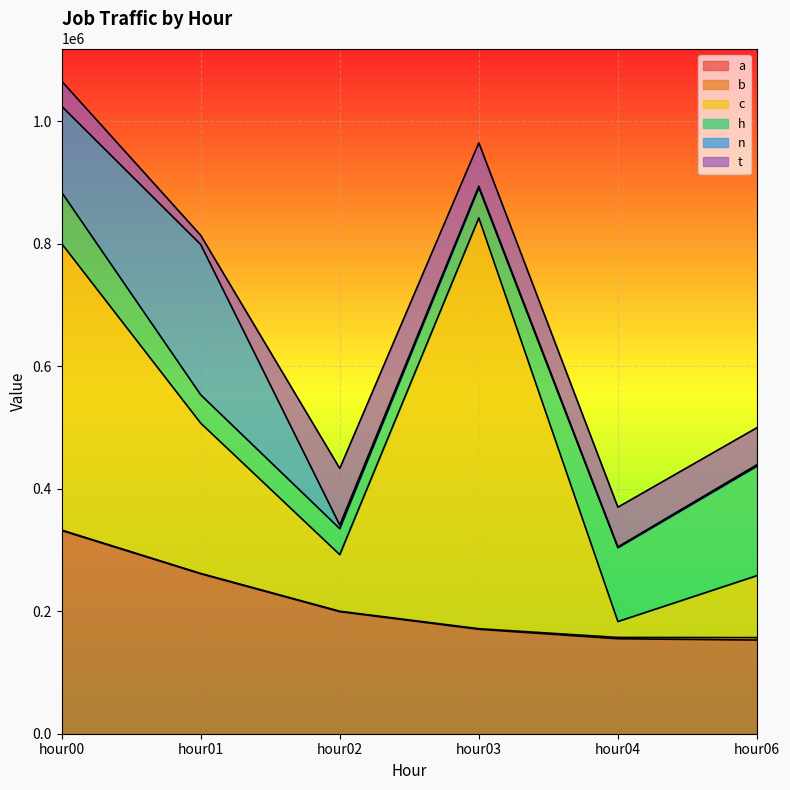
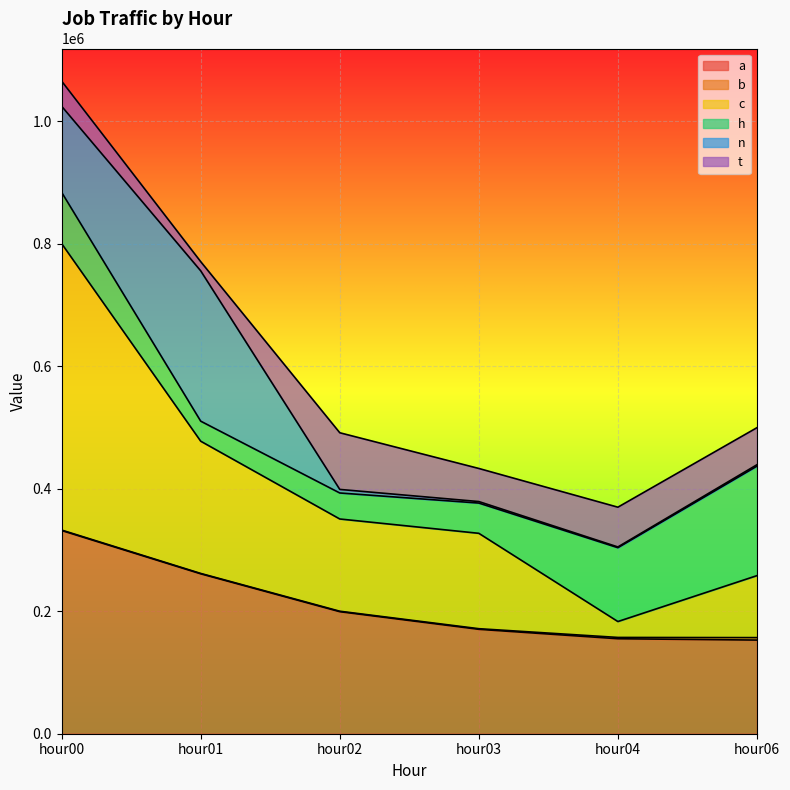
  {
    "c": {
      "hour00": 470000,
-     "hour01": 250000,
-     "hour02": 90000,
-     "hour03": 670000,
+     "hour01": 220000,
+     "hour02": 150000,
+     "hour03": 160000,
      "hour04": 30000,
      "hour06": 100000
    },
    "h": {
      "hour00": 80000,
-     "hour01": 50000,
+     "hour01": 30000,
      "hour02": 40000
    },
    "n": {
      "hour00": 140000,
      "hour01": 250000,
      "hour02": 10000
    },
    "t": {
      "hour00": 40000,
      "hour01": 10000,
      "hour02": 90000,
-     "hour03": 70000,
+     "hour03": 50000,
      "hour04": 60000,
      "hour06": 60000
    }
  }
